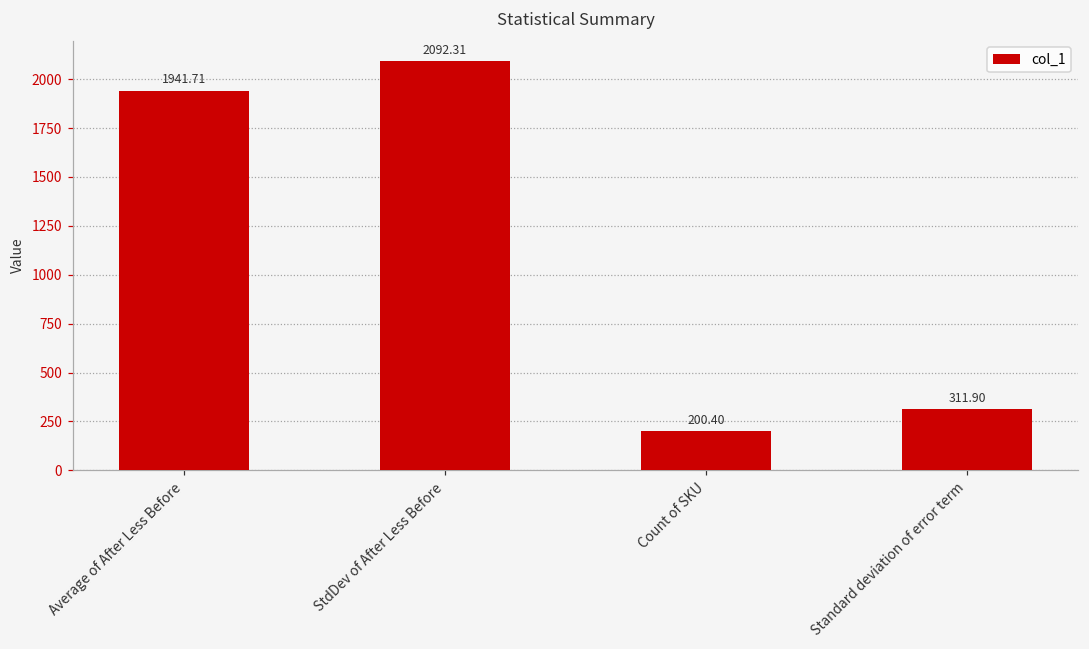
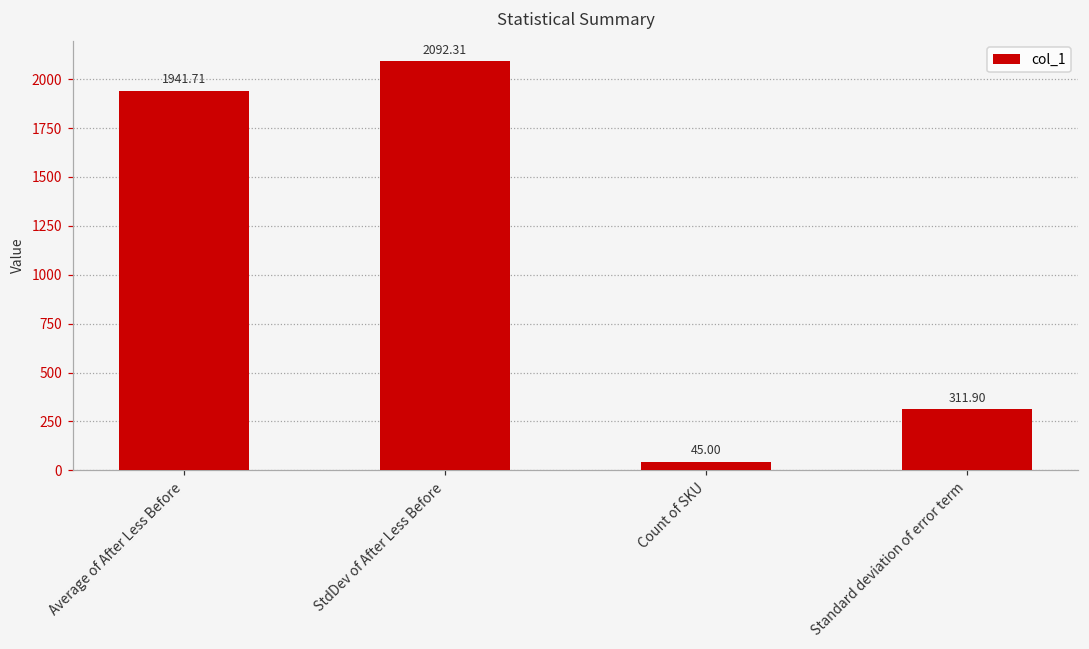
  {
    "Average of After Less Before": 1941.71,
    "StdDev of After Less Before": 2092.31,
-   "Count of SKU": 200.40,
+   "Count of SKU": 45.00,
    "Standard deviation of error term": 311.90
  }
